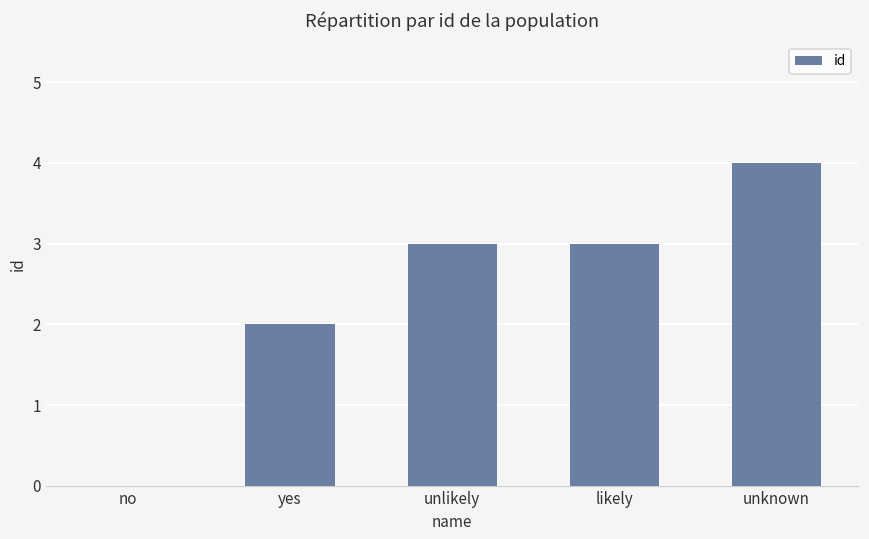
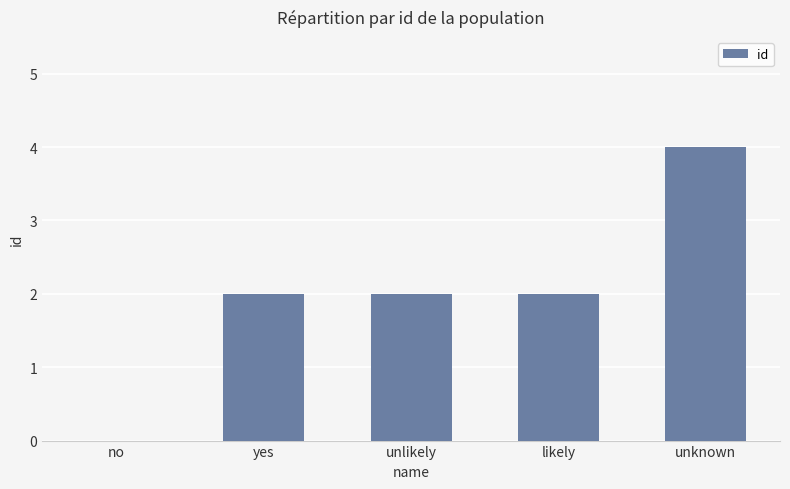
  {
    "no": 0,
    "yes": 2,
-   "unlikely": 3,
-   "likely": 3,
+   "unlikely": 2,
+   "likely": 2,
    "unknown": 4
  }
